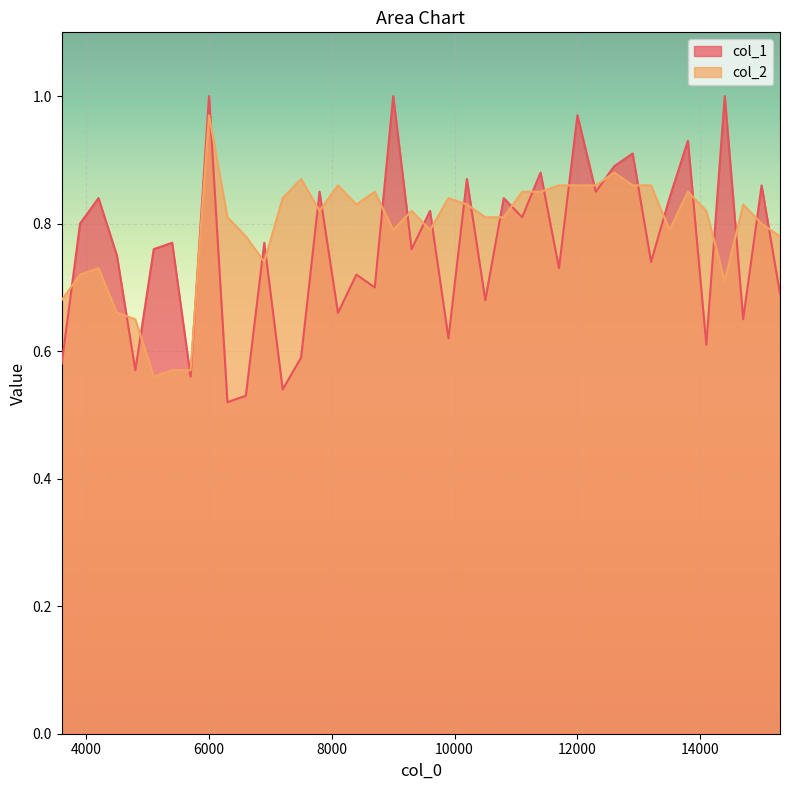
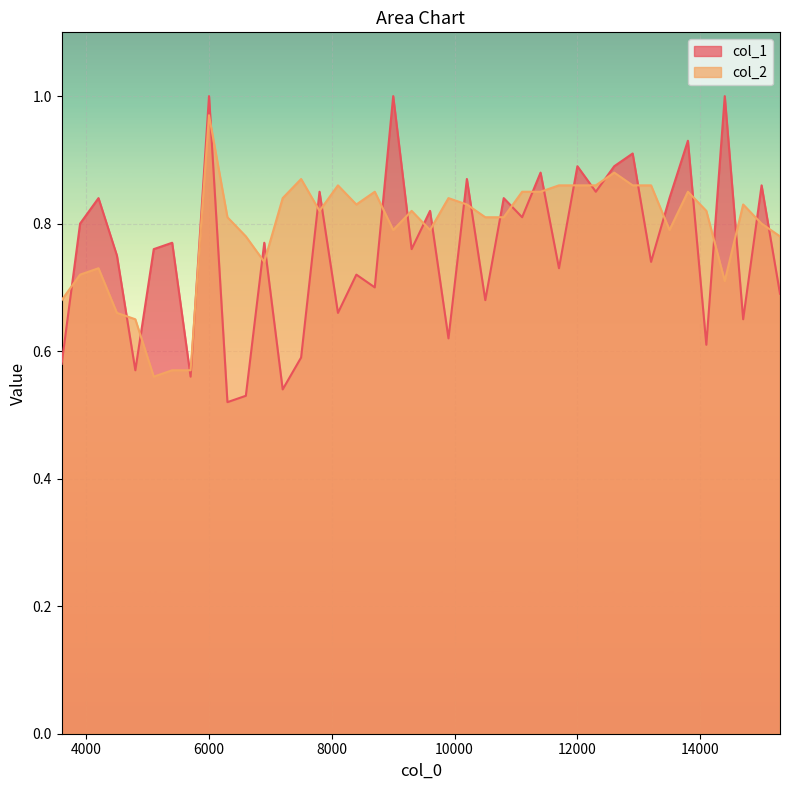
  {
    "col_1": {
      "6000": 1.00,
-     "12000": 0.97
+     "12000": 0.89
    },
    "col_2": {
      "6000": 0.97,
      "12000": 0.86
    }
  }
